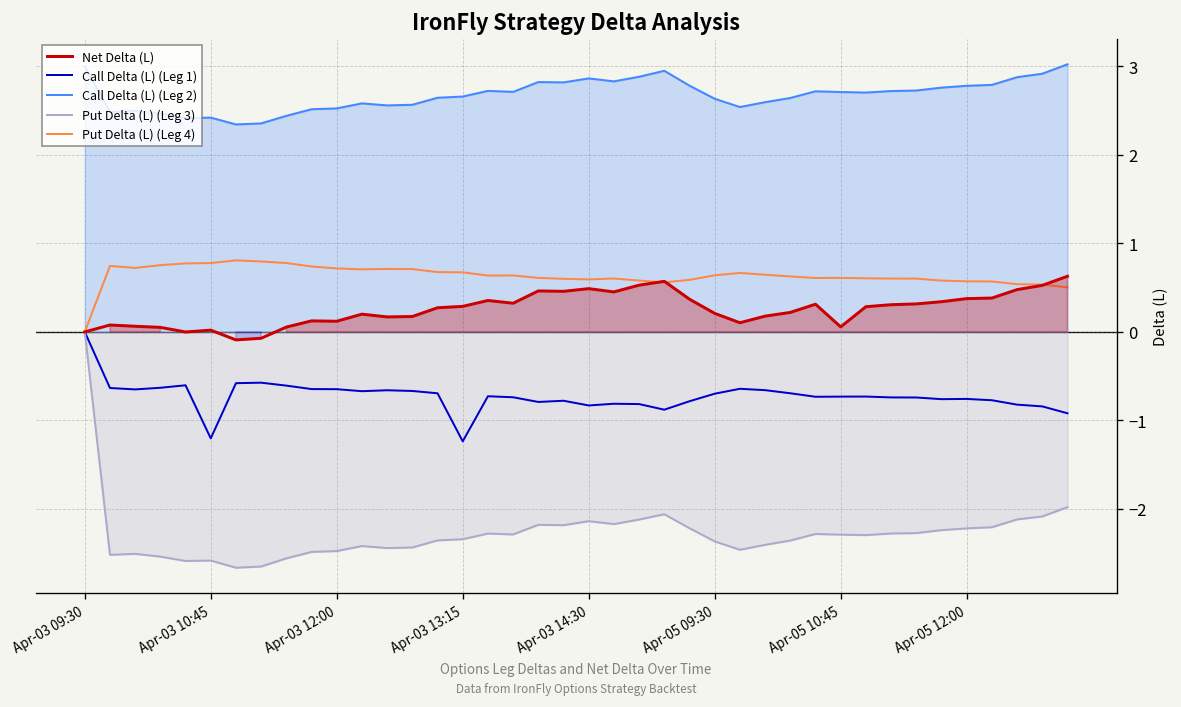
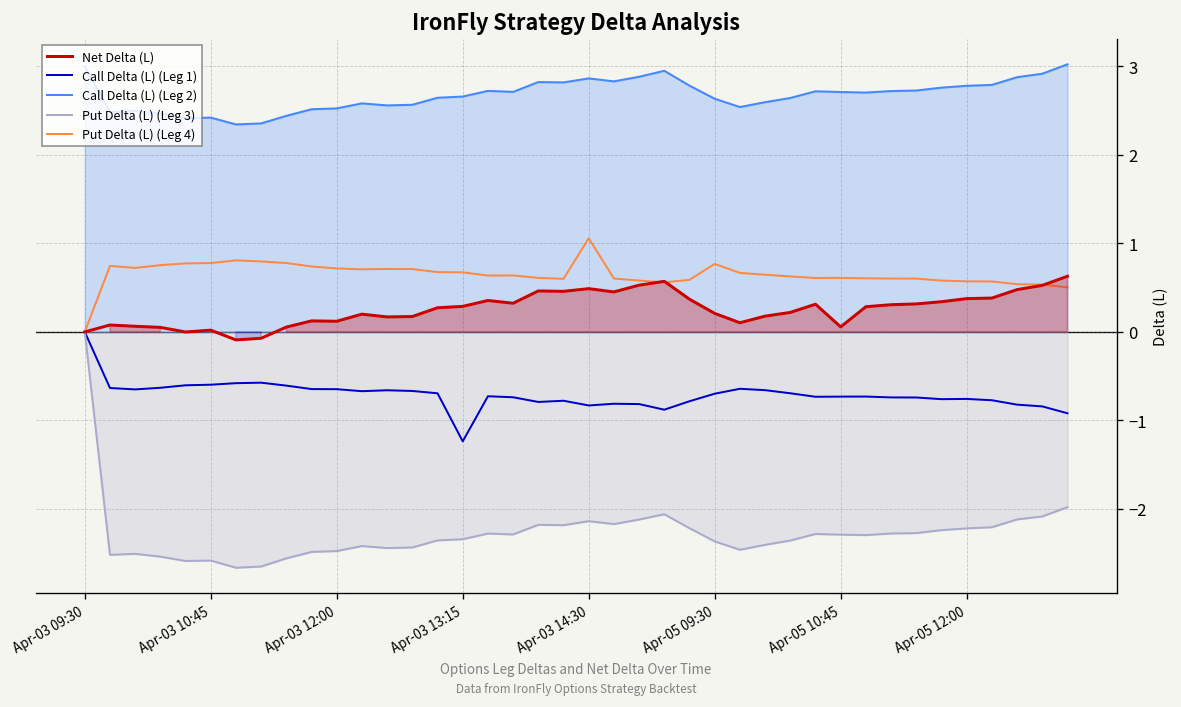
  {
    "Net Delta (L)": {
      "Apr-03 12:00": 0.1,
      "Apr-03 13:15": 0.3,
      "Apr-03 14:30": 0.5,
      "Apr-05 09:30": 0.2,
      "Apr-05 10:45": 0.1,
      "Apr-05 12:00": 0.4
    },
    "Call Delta (L) (Leg 1)": {
-     "Apr-03 10:45": -1.2,
+     "Apr-03 10:45": -0.6,
      "Apr-03 12:00": -0.6,
      "Apr-03 13:15": -1.2,
      "Apr-03 14:30": -0.8,
      "Apr-05 09:30": -0.7,
      "Apr-05 10:45": -0.7,
      "Apr-05 12:00": -0.8
    },
    "Call Delta (L) (Leg 2)": {
      "Apr-03 10:45": 2.4,
      "Apr-03 12:00": 2.5,
      "Apr-03 13:15": 2.7,
      "Apr-03 14:30": 2.9,
      "Apr-05 09:30": 2.6,
      "Apr-05 10:45": 2.7,
      "Apr-05 12:00": 2.8
    },
    "Put Delta (L) (Leg 4)": {
      "Apr-03 10:45": 0.8,
      "Apr-03 12:00": 0.7,
      "Apr-03 13:15": 0.7,
-     "Apr-03 14:30": 0.6,
-     "Apr-05 09:30": 0.6,
+     "Apr-03 14:30": 1.1,
+     "Apr-05 09:30": 0.8,
      "Apr-05 10:45": 0.6,
      "Apr-05 12:00": 0.6
    }
  }
